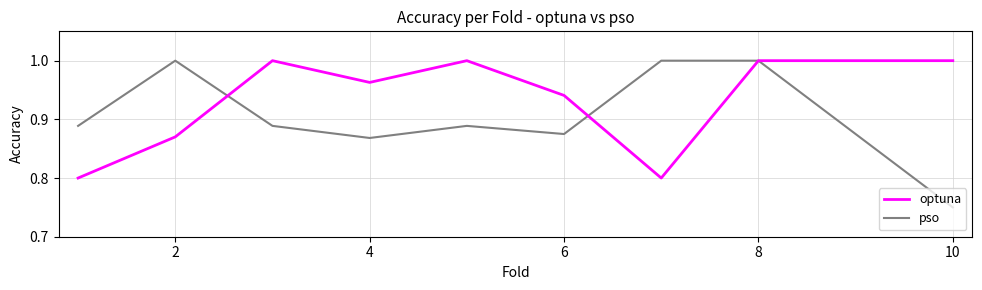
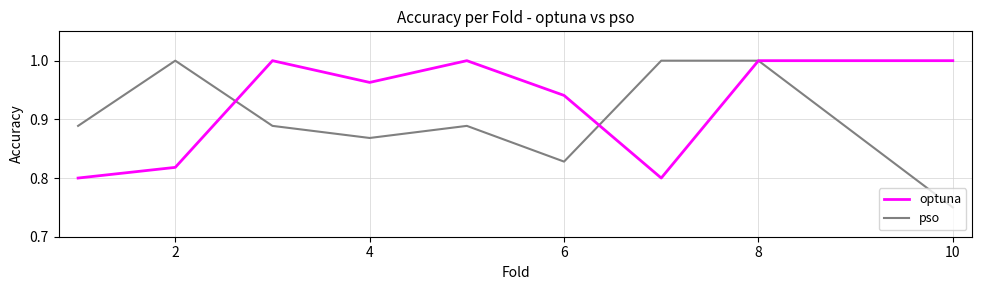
  {
    "optuna": {
-     "2": 0.87,
+     "2": 0.82,
      "4": 0.96,
      "6": 0.94,
      "10": 1.00
    },
    "pso": {
      "2": 1.00,
      "4": 0.87,
-     "6": 0.88
+     "6": 0.83
    }
  }
